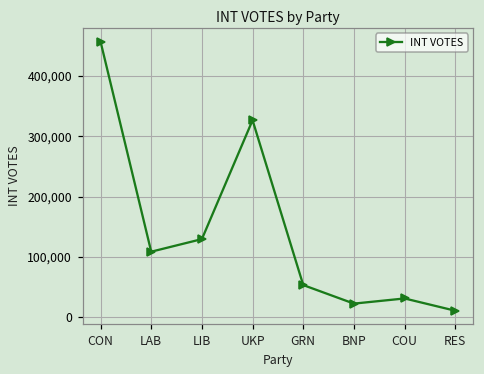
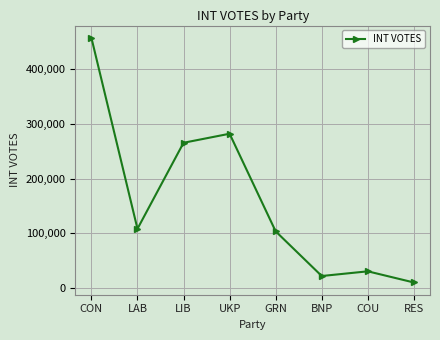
  {
    "CON": "460,000",
    "LAB": "110,000",
-   "LIB": "130,000",
-   "UKP": "330,000",
-   "GRN": "50,000",
+   "LIB": "270,000",
+   "UKP": "280,000",
+   "GRN": "100,000",
    "BNP": "20,000",
    "COU": "30,000",
    "RES": "10,000"
  }
